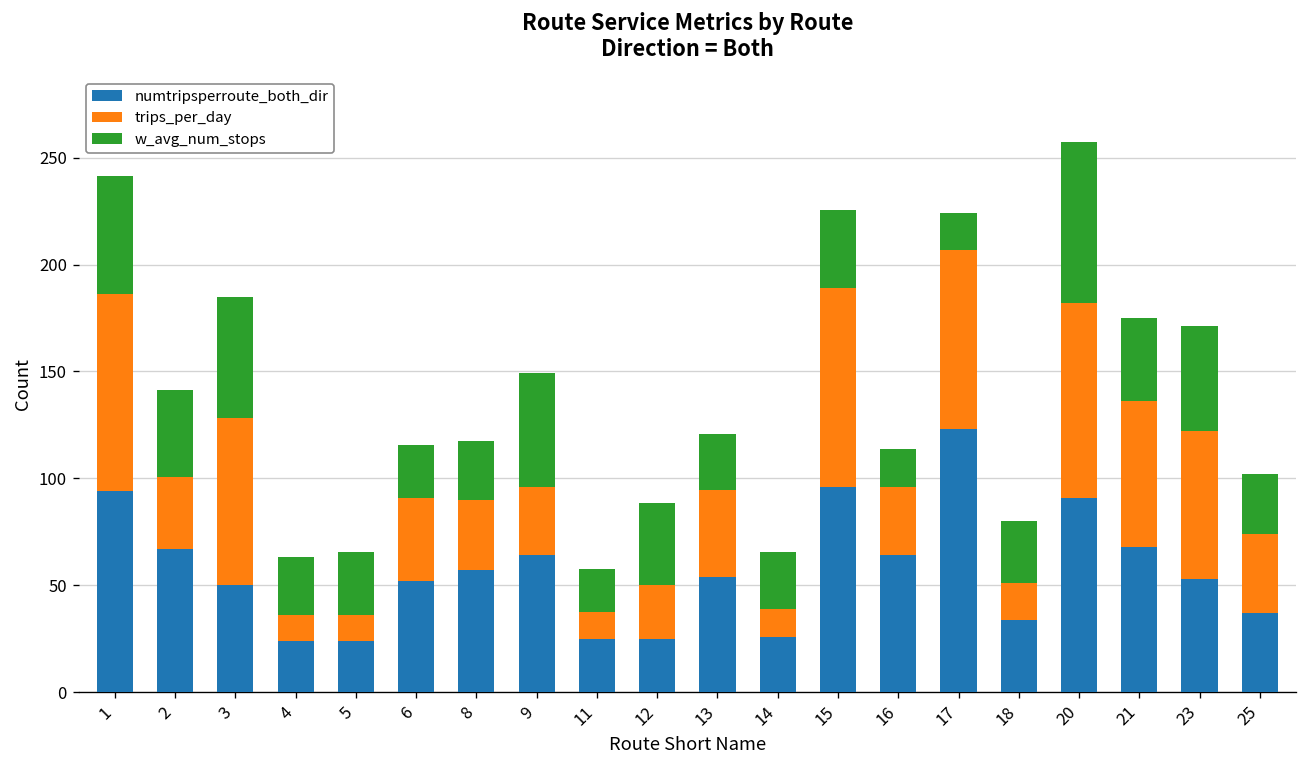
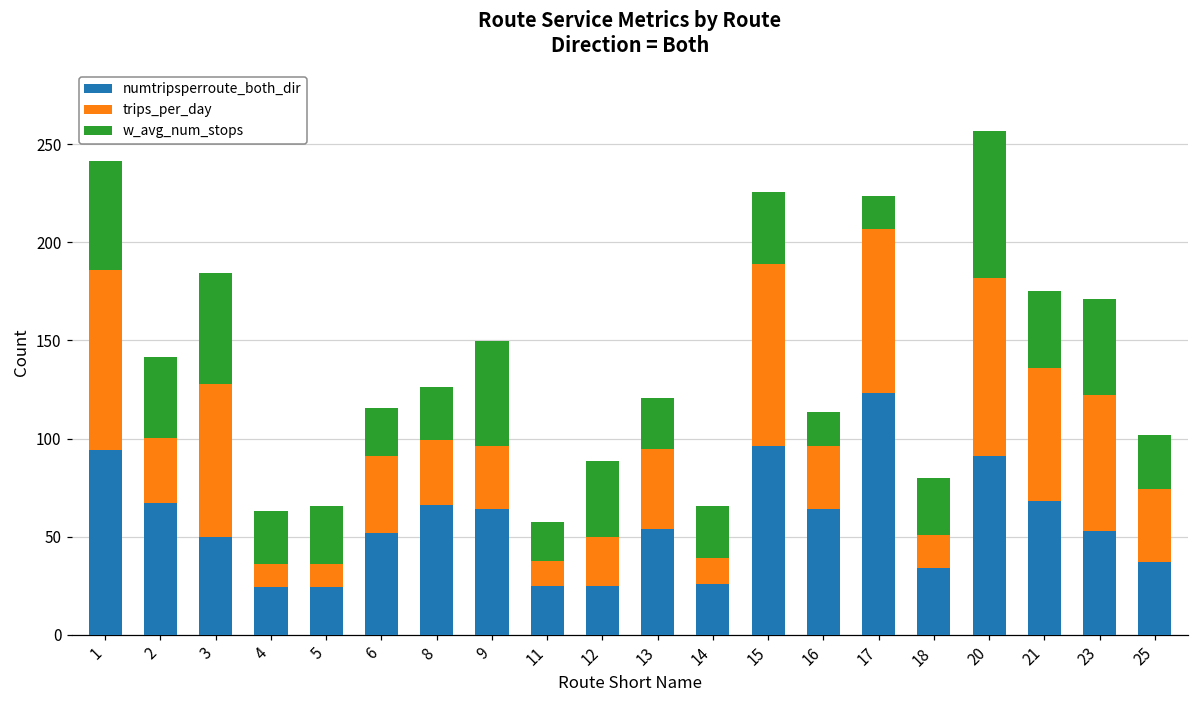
  {
    "numtripsperroute_both_dir": {
      "1": 94,
      "2": 67,
      "3": 50,
      "4": 24,
      "5": 24,
      "6": 52,
-     "8": 57,
+     "8": 66,
      "9": 64,
      "11": 25,
      "12": 25,
      "13": 54,
      "14": 26,
      "15": 96,
      "16": 64,
      "17": 123,
      "18": 34,
      "20": 91,
      "21": 68,
      "23": 53,
      "25": 37
    },
    "trips_per_day": {
      "1": 92,
      "2": 34,
      "3": 78,
      "4": 12,
      "5": 12,
      "6": 39,
      "8": 33,
      "9": 32,
      "11": 13,
      "12": 25,
      "13": 41,
      "14": 13,
      "15": 93,
      "16": 32,
      "17": 84,
      "18": 17,
      "20": 91,
      "21": 68,
      "23": 69,
      "25": 37
    },
    "w_avg_num_stops": {
      "1": 55,
      "2": 41,
      "3": 57,
      "4": 27,
      "5": 30,
      "6": 24,
      "8": 28,
      "9": 54,
      "11": 20,
      "12": 39,
      "13": 26,
      "14": 27,
      "15": 37,
      "16": 18,
      "17": 17,
      "18": 29,
      "20": 75,
      "21": 39,
      "23": 49,
      "25": 28
    }
  }
